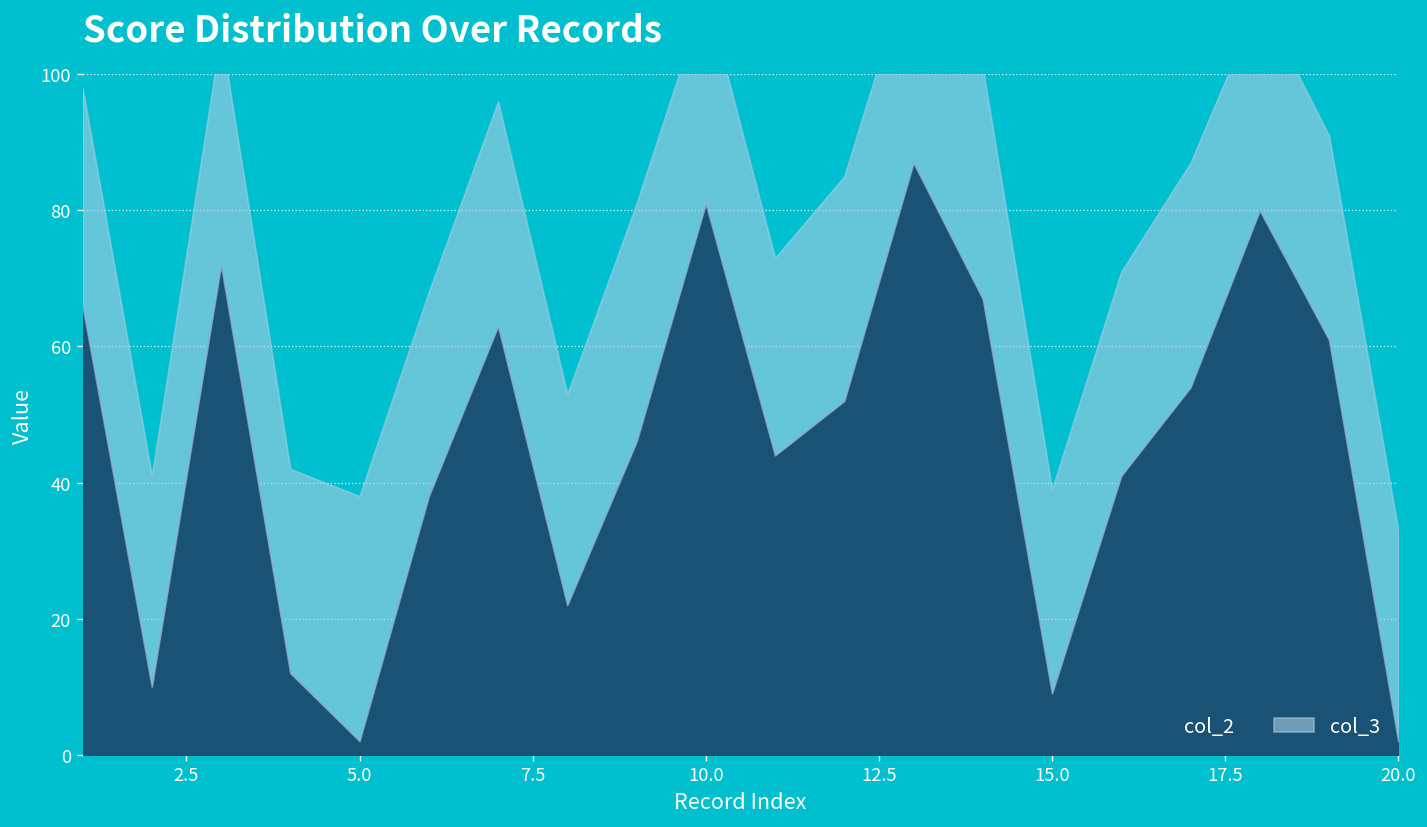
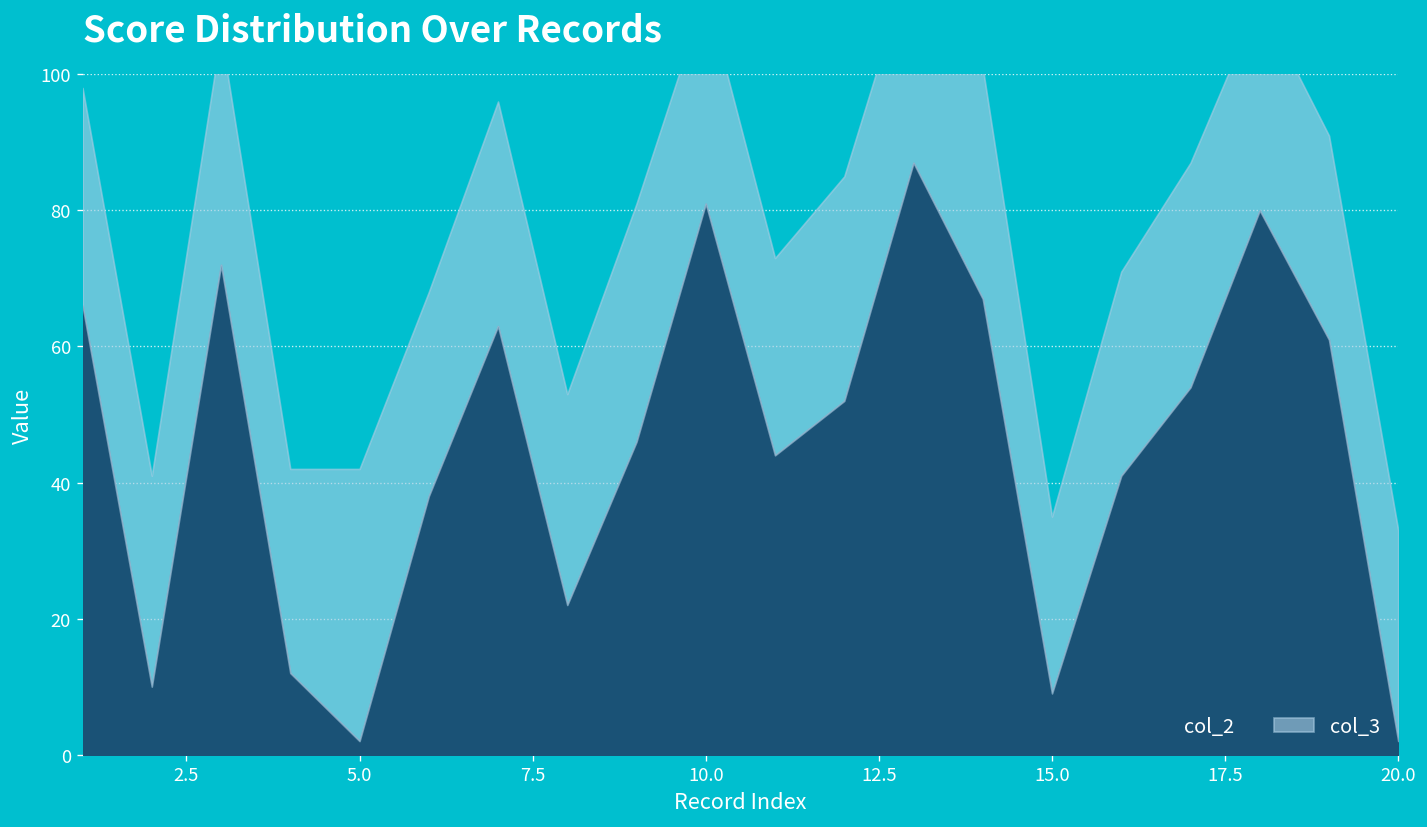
  {
    "col_2": {
      "5.0": 2,
      "10.0": 81,
      "15.0": 9,
      "20.0": 2
    },
    "col_3": {
-     "5.0": 36,
-     "15.0": 30,
+     "5.0": 40,
+     "15.0": 26,
      "20.0": 31
    }
  }
